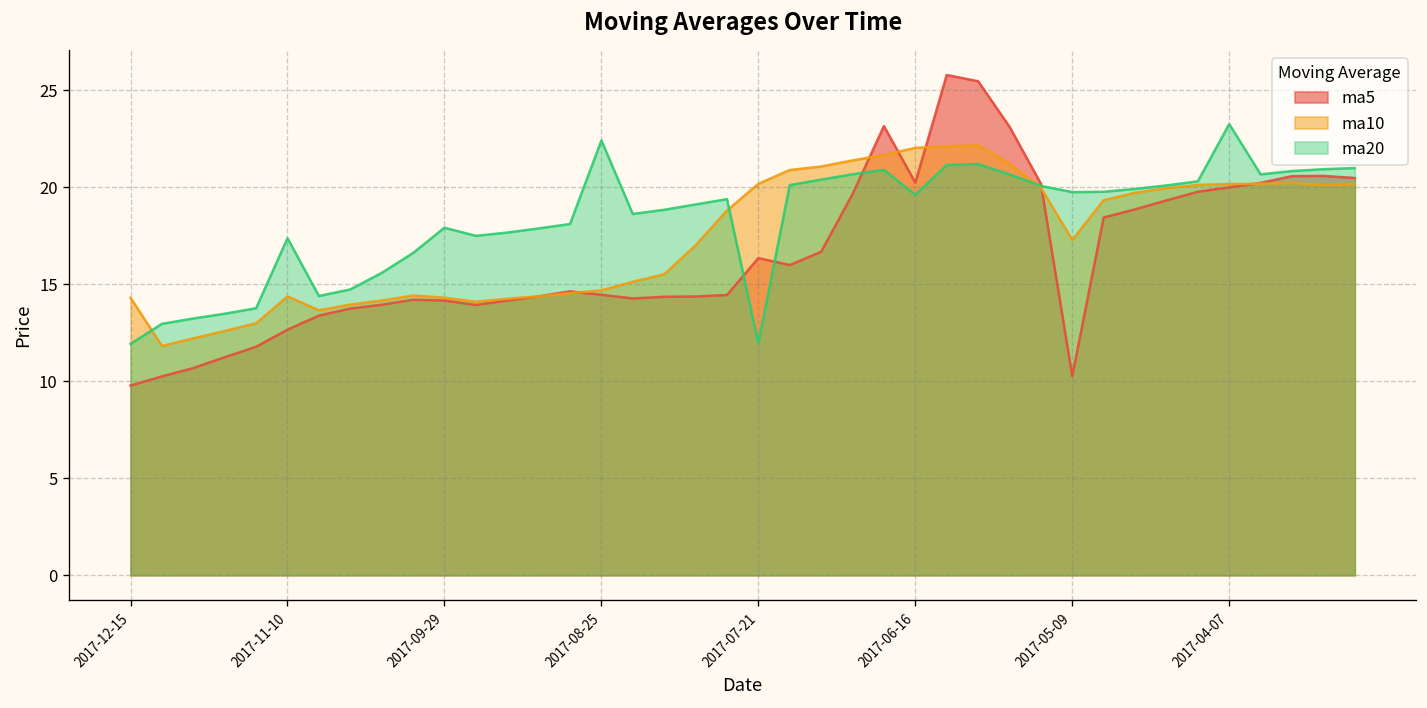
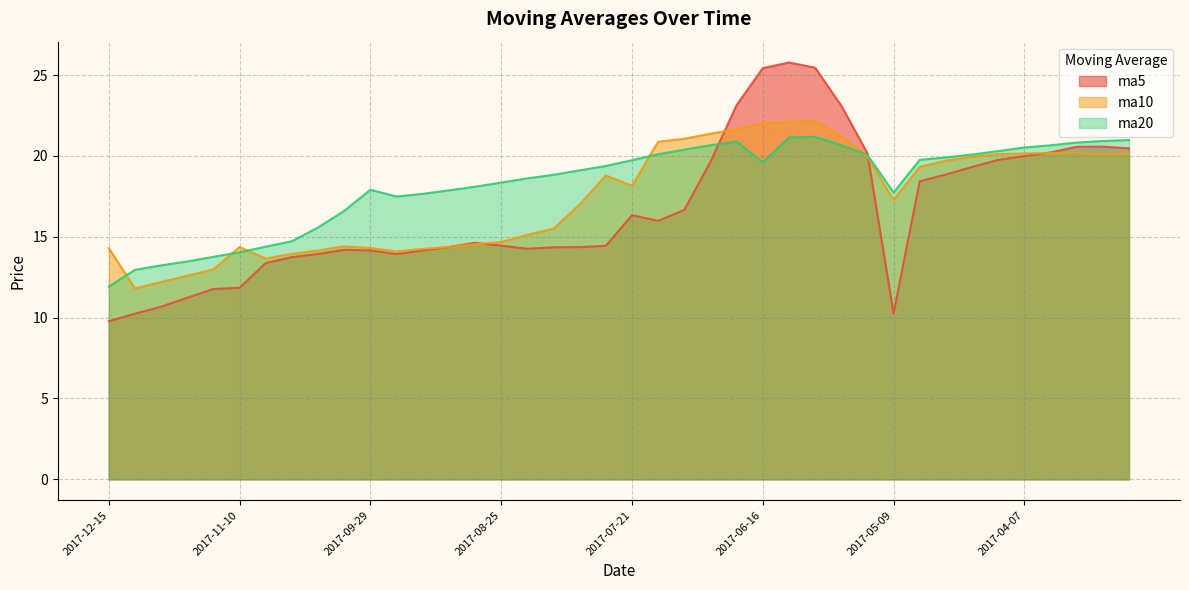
  {
    "ma5": {
      "2017-12-15": 9.8,
-     "2017-11-10": 12.7,
+     "2017-11-10": 11.8,
      "2017-08-25": 14.5,
      "2017-07-21": 16.3,
-     "2017-06-16": 20.2,
+     "2017-06-16": 25.4,
      "2017-05-09": 10.3,
      "2017-04-07": 20.0
    },
    "ma10": {
      "2017-12-15": 14.3,
      "2017-11-10": 14.4,
      "2017-08-25": 14.7,
-     "2017-07-21": 20.2,
+     "2017-07-21": 18.2,
      "2017-06-16": 22.0,
      "2017-05-09": 17.3,
      "2017-04-07": 20.2
    },
    "ma20": {
      "2017-12-15": 11.9,
-     "2017-11-10": 17.4,
+     "2017-11-10": 14.0,
      "2017-09-29": 17.9,
-     "2017-08-25": 22.4,
-     "2017-07-21": 11.9,
+     "2017-08-25": 18.4,
+     "2017-07-21": 19.7,
      "2017-06-16": 19.6,
-     "2017-05-09": 19.7,
-     "2017-04-07": 23.2
+     "2017-05-09": 17.7,
+     "2017-04-07": 20.5
    }
  }
